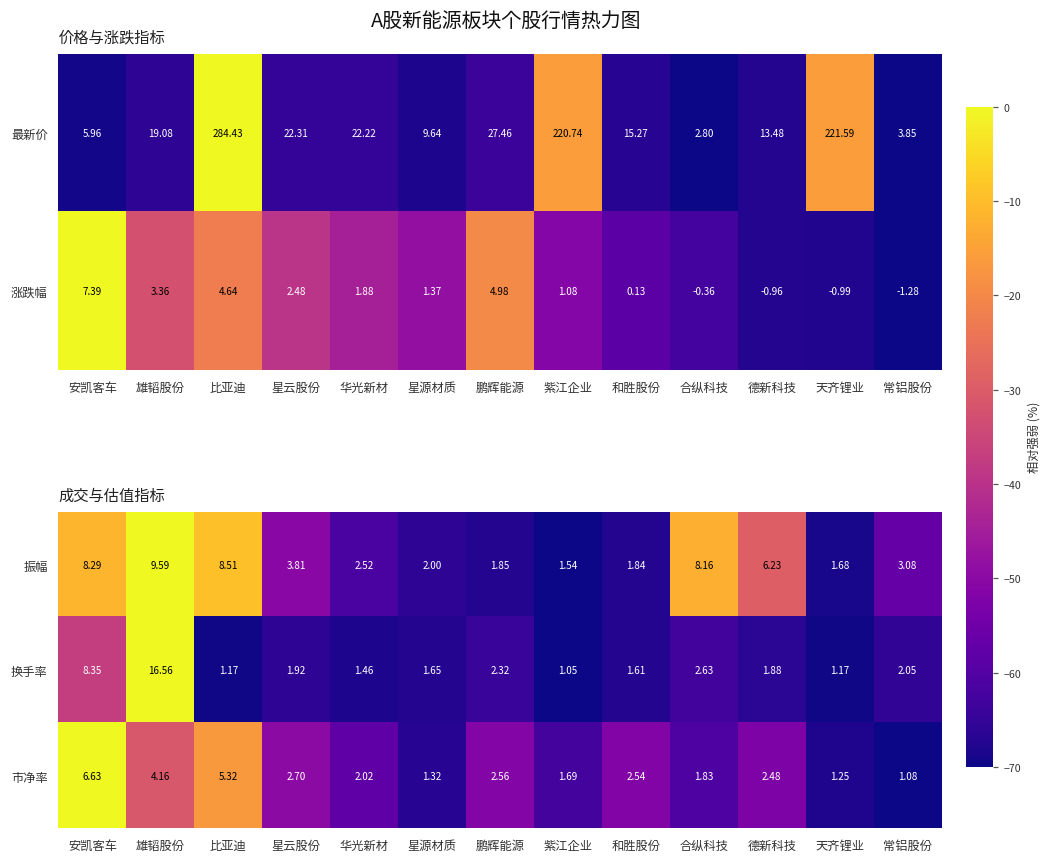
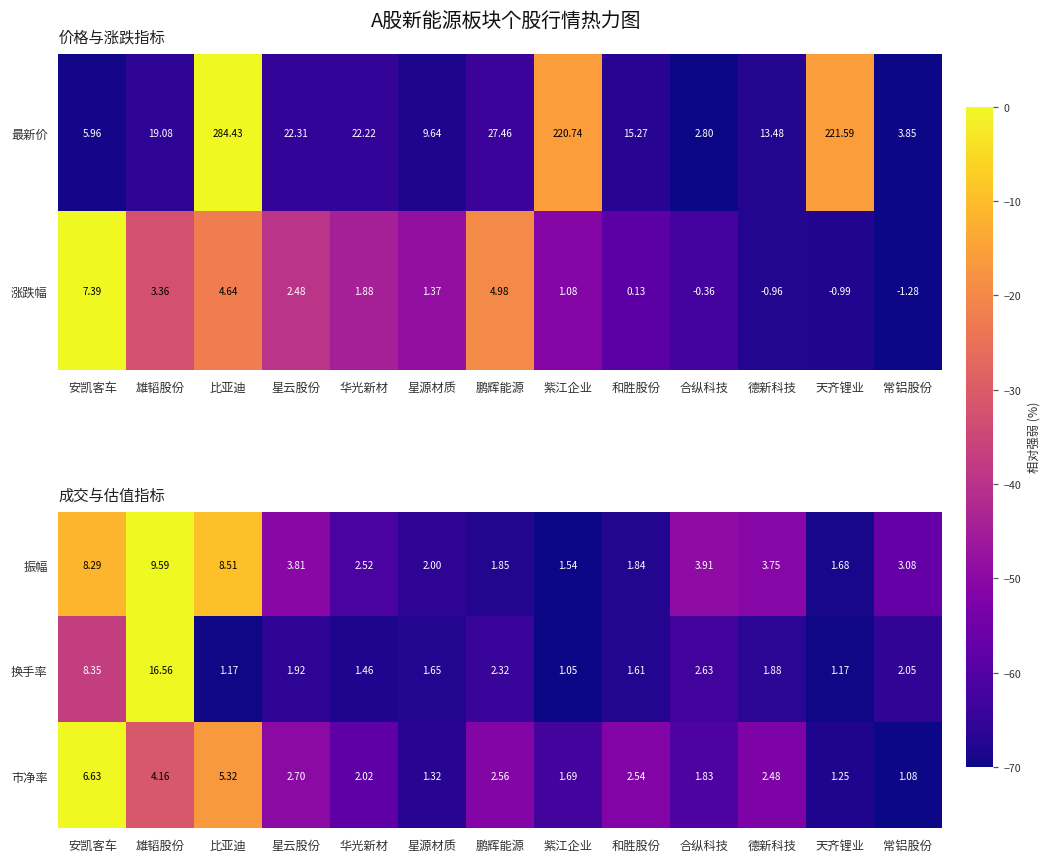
  {
    "价格与涨跌指标": {
      "最新价": {
        "安凯客车": 5.96,
        "雄韬股份": 19.08,
        "比亚迪": 284.43,
        "星云股份": 22.31,
        "华光新材": 22.22,
        "星源材质": 9.64,
        "鹏辉能源": 27.46,
        "紫江企业": 220.74,
        "和胜股份": 15.27,
        "合纵科技": 2.80,
        "德新科技": 13.48,
        "天齐锂业": 221.59,
        "常铝股份": 3.85
      },
      "涨跌幅": {
        "安凯客车": 7.39,
        "雄韬股份": 3.36,
        "比亚迪": 4.64,
        "星云股份": 2.48,
        "华光新材": 1.88,
        "星源材质": 1.37,
        "鹏辉能源": 4.98,
        "紫江企业": 1.08,
        "和胜股份": 0.13,
        "合纵科技": -0.36,
        "德新科技": -0.96,
        "天齐锂业": -0.99,
        "常铝股份": -1.28
      }
    },
    "成交与估值指标": {
      "振幅": {
        "安凯客车": 8.29,
        "雄韬股份": 9.59,
        "比亚迪": 8.51,
        "星云股份": 3.81,
        "华光新材": 2.52,
        "星源材质": 2.00,
        "鹏辉能源": 1.85,
        "紫江企业": 1.54,
        "和胜股份": 1.84,
-       "合纵科技": 8.16,
-       "德新科技": 6.23,
+       "合纵科技": 3.91,
+       "德新科技": 3.75,
        "天齐锂业": 1.68,
        "常铝股份": 3.08
      },
      "换手率": {
        "安凯客车": 8.35,
        "雄韬股份": 16.56,
        "比亚迪": 1.17,
        "星云股份": 1.92,
        "华光新材": 1.46,
        "星源材质": 1.65,
        "鹏辉能源": 2.32,
        "紫江企业": 1.05,
        "和胜股份": 1.61,
        "合纵科技": 2.63,
        "德新科技": 1.88,
        "天齐锂业": 1.17,
        "常铝股份": 2.05
      },
      "市净率": {
        "安凯客车": 6.63,
        "雄韬股份": 4.16,
        "比亚迪": 5.32,
        "星云股份": 2.70,
        "华光新材": 2.02,
        "星源材质": 1.32,
        "鹏辉能源": 2.56,
        "紫江企业": 1.69,
        "和胜股份": 2.54,
        "合纵科技": 1.83,
        "德新科技": 2.48,
        "天齐锂业": 1.25,
        "常铝股份": 1.08
      }
    }
  }
